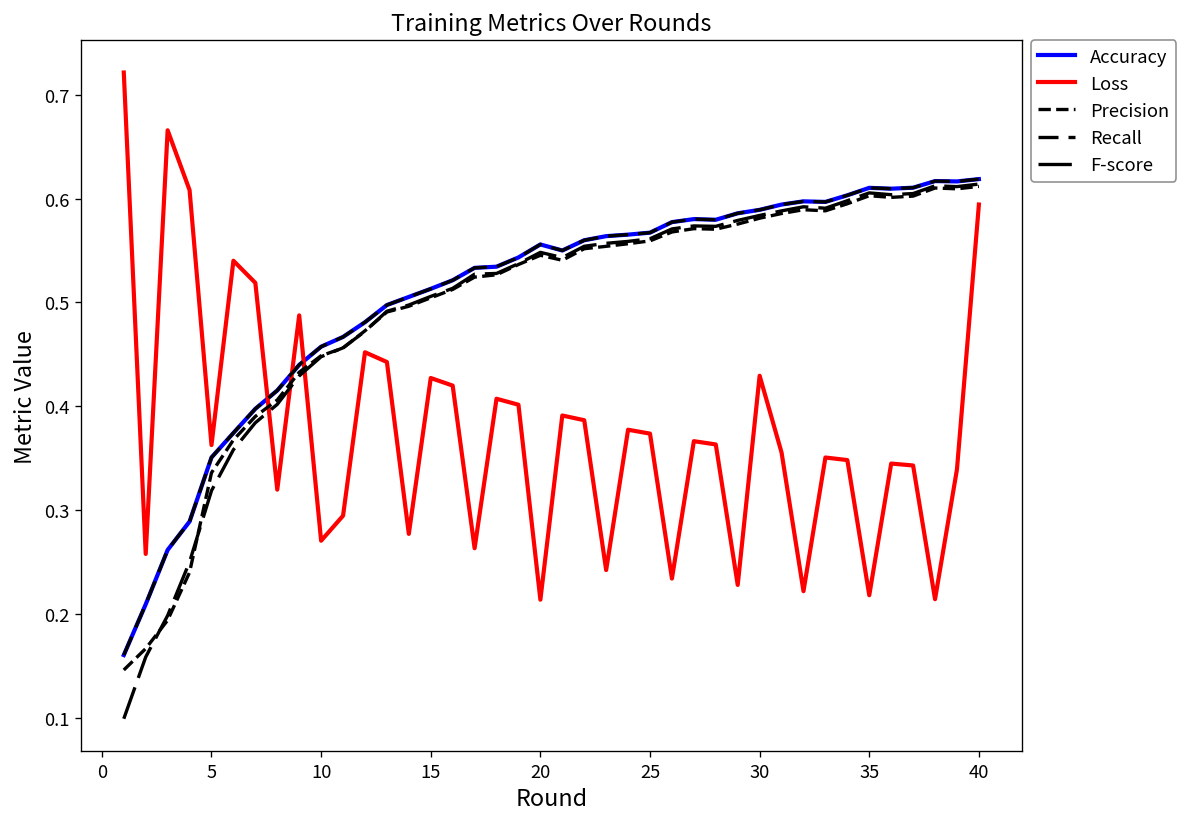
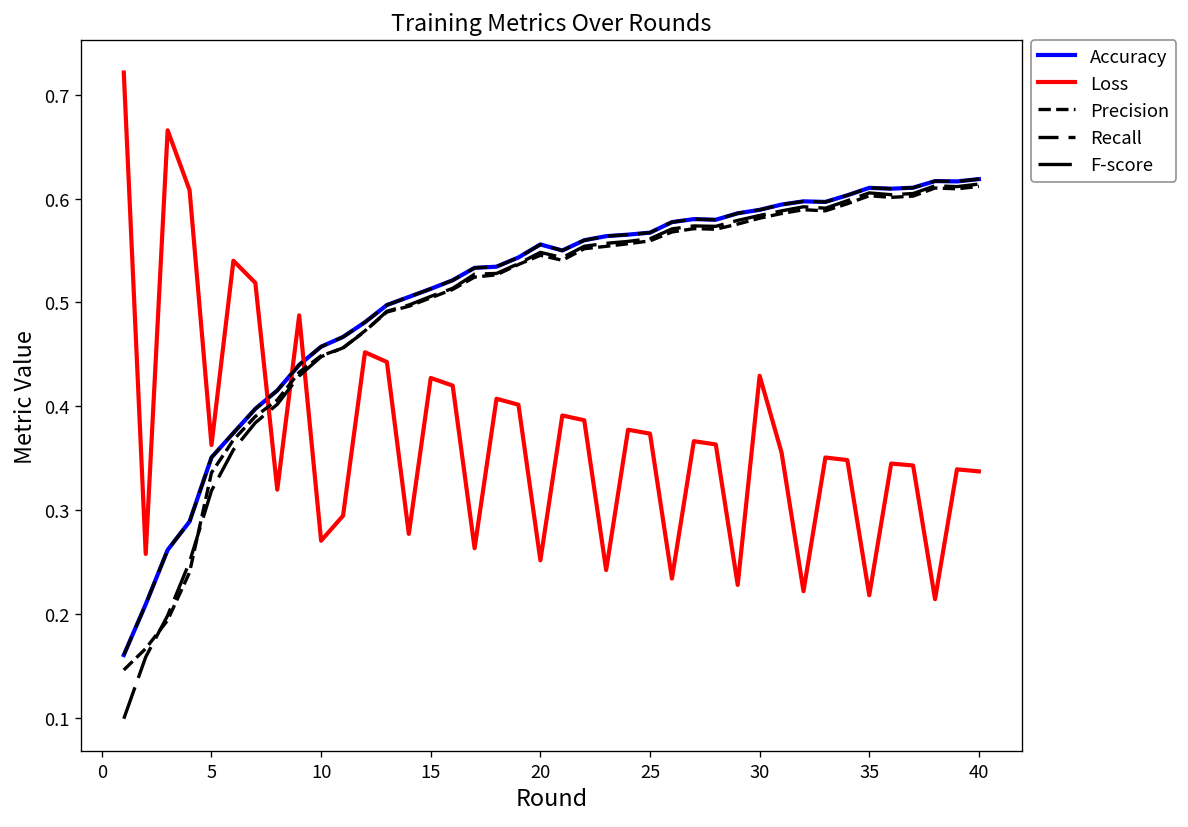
  {
    "Loss": {
      "5": 0.36,
      "10": 0.27,
      "15": 0.43,
-     "20": 0.21,
+     "20": 0.25,
      "25": 0.37,
      "30": 0.43,
      "35": 0.22,
-     "40": 0.59
+     "40": 0.34
    }
  }
